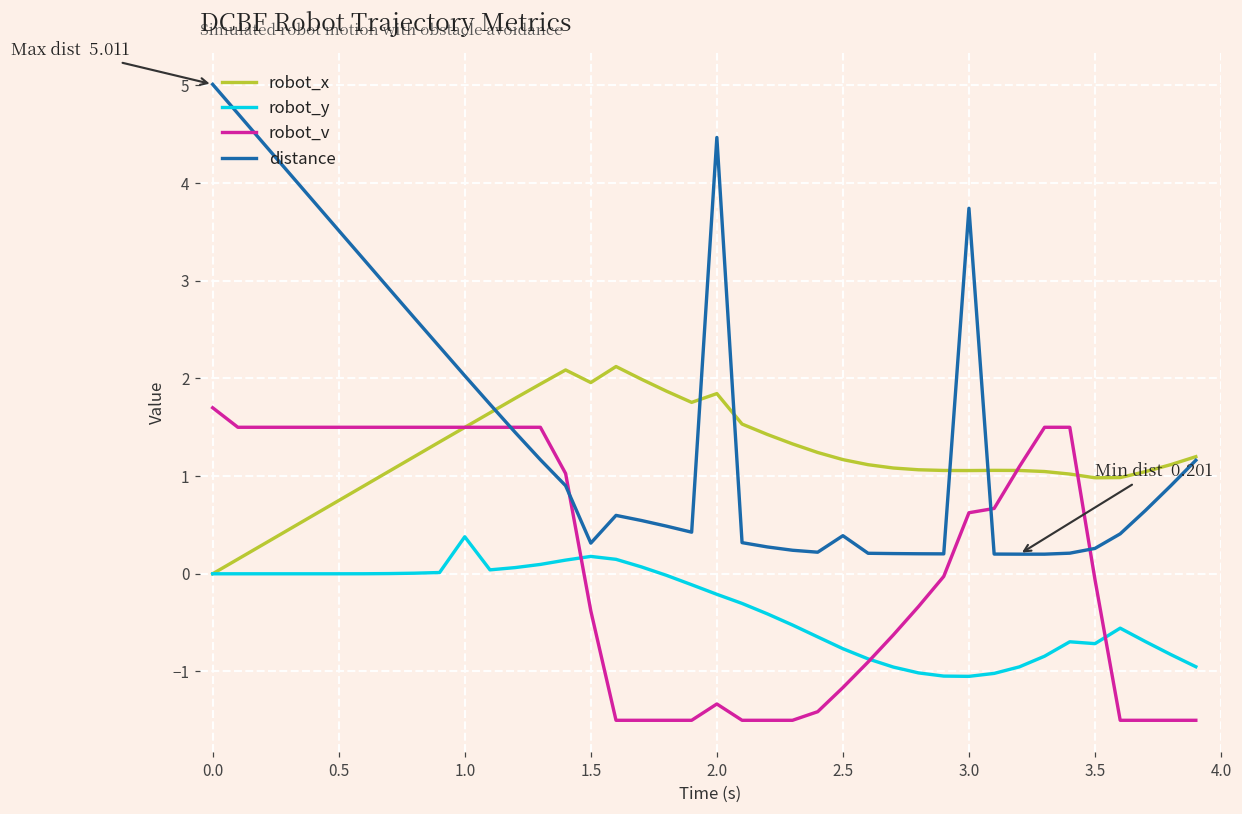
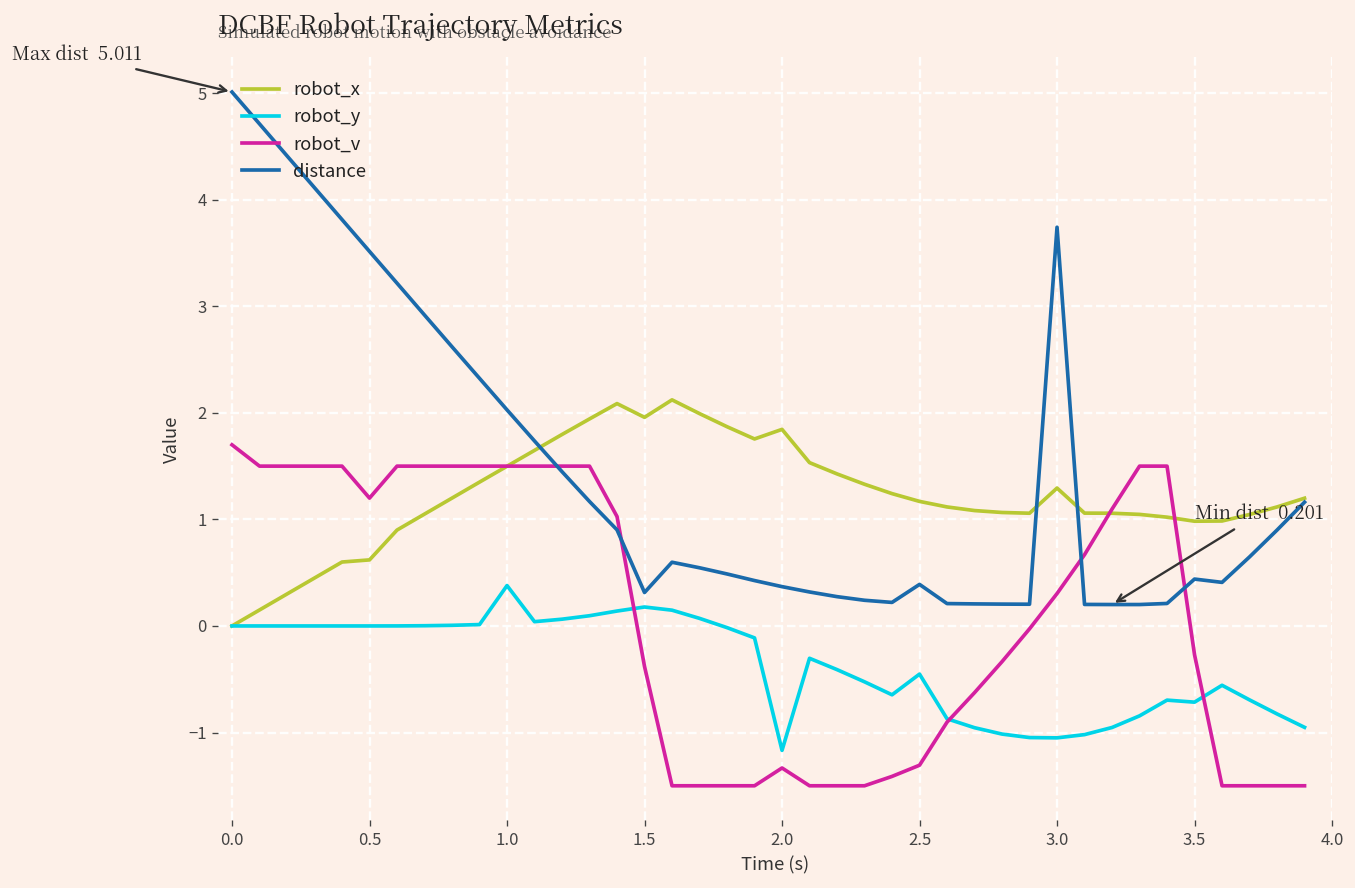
  {
    "robot_x": {
-     "0.5": 0.8,
+     "0.5": 0.6,
      "1.5": 2.0,
      "2.0": 1.8,
      "2.5": 1.2,
-     "3.0": 1.1
+     "3.0": 1.3
    },
    "robot_y": {
      "0.5": 0.0,
      "1.0": 0.4,
      "1.5": 0.2,
-     "2.0": -0.2,
-     "2.5": -0.8,
+     "2.0": -1.2,
+     "2.5": -0.5,
      "3.0": -1.1,
      "3.5": -0.7
    },
    "robot_v": {
      "0.0": 1.7,
-     "0.5": 1.5,
+     "0.5": 1.2,
      "1.5": -0.4,
      "2.0": -1.3,
-     "2.5": -1.2,
-     "3.0": 0.6,
-     "3.5": -0.1
+     "2.5": -1.3,
+     "3.0": 0.3,
+     "3.5": -0.3
    },
    "distance": {
      "0.5": 3.5,
      "1.0": 2.0,
      "1.5": 0.3,
-     "2.0": 4.5,
+     "2.0": 0.4,
      "2.5": 0.4,
      "3.0": 3.7,
-     "3.5": 0.3
+     "3.5": 0.4
    }
  }
